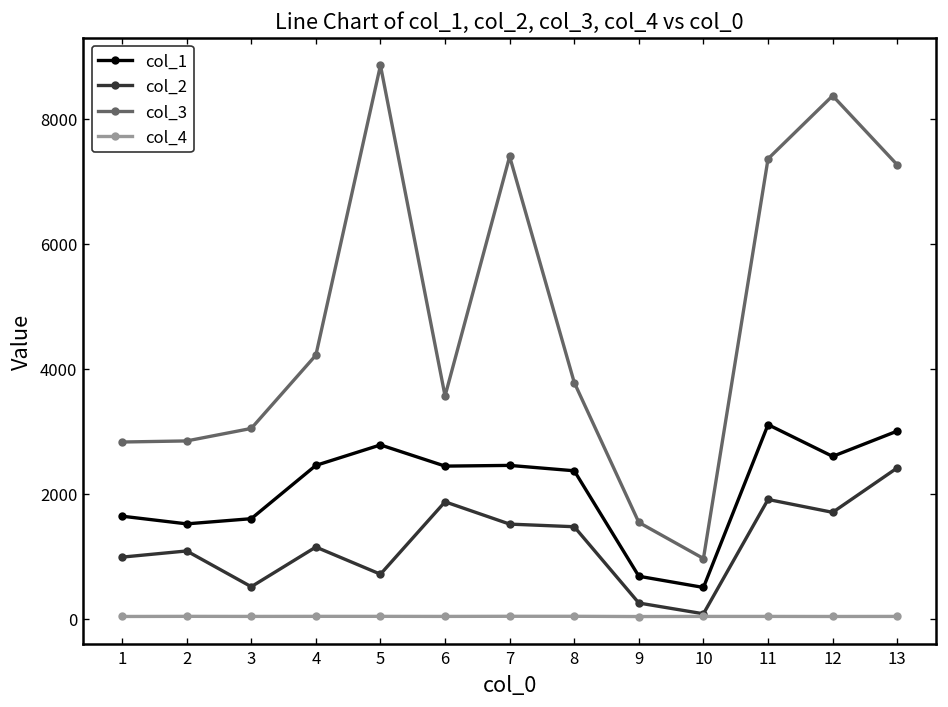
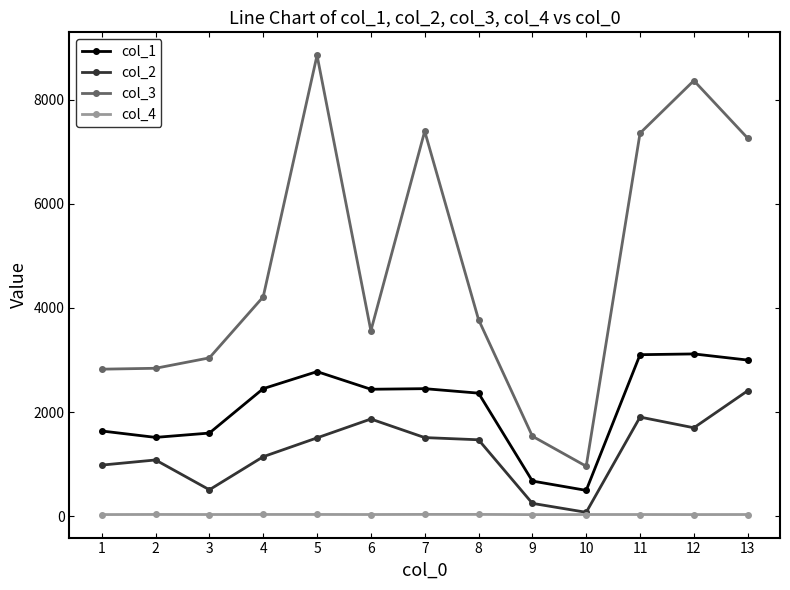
  {
    "col_1": {
      "1": 1600,
      "2": 1500,
      "3": 1600,
      "4": 2500,
      "5": 2800,
      "6": 2400,
      "7": 2500,
      "8": 2400,
      "9": 700,
      "10": 500,
      "11": 3100,
-     "12": 2600,
+     "12": 3100,
      "13": 3000
    },
    "col_2": {
      "1": 1000,
      "2": 1100,
      "3": 500,
      "4": 1100,
-     "5": 700,
+     "5": 1500,
      "6": 1900,
      "7": 1500,
      "8": 1500,
      "9": 200,
      "11": 1900,
      "12": 1700,
      "13": 2400
    },
    "col_3": {
      "1": 2800,
      "2": 2800,
      "3": 3000,
      "4": 4200,
      "5": 8900,
      "6": 3600,
      "7": 7400,
      "8": 3800,
      "9": 1500,
      "10": 1000,
      "11": 7400,
      "12": 8400,
      "13": 7300
    },
    "col_4": {
      "1": 0,
      "2": 0,
      "3": 0,
      "4": 0,
      "5": 0,
      "6": 0,
      "7": 0,
      "8": 0,
      "9": 0,
      "11": 0,
      "12": 0,
      "13": 0
    }
  }
